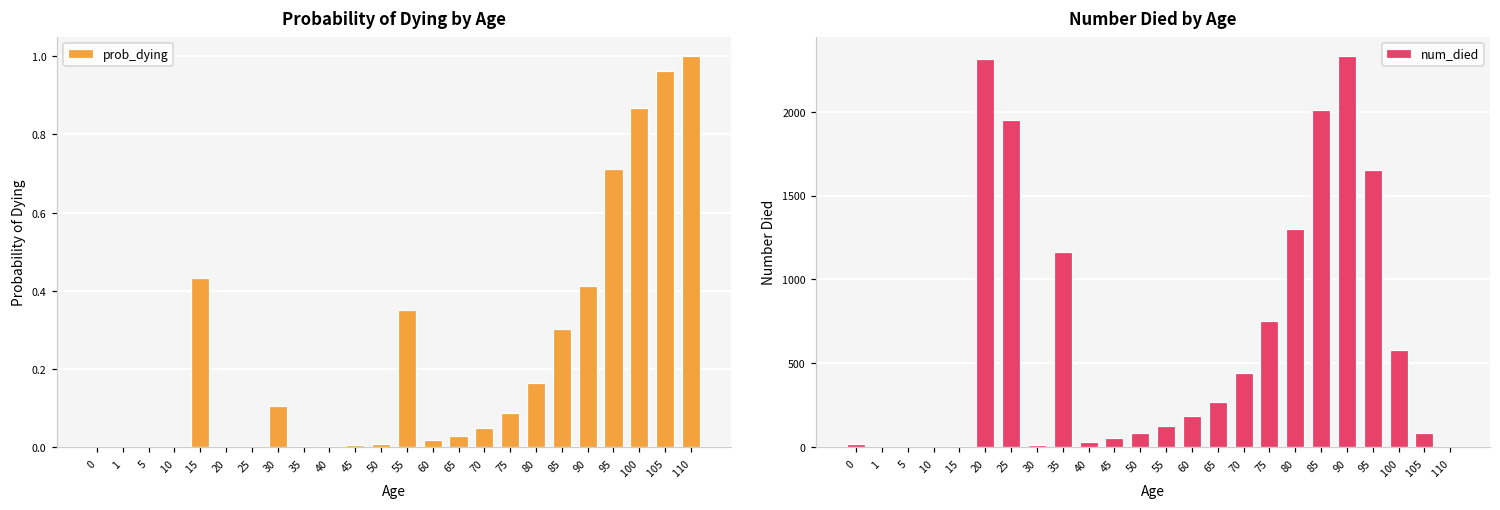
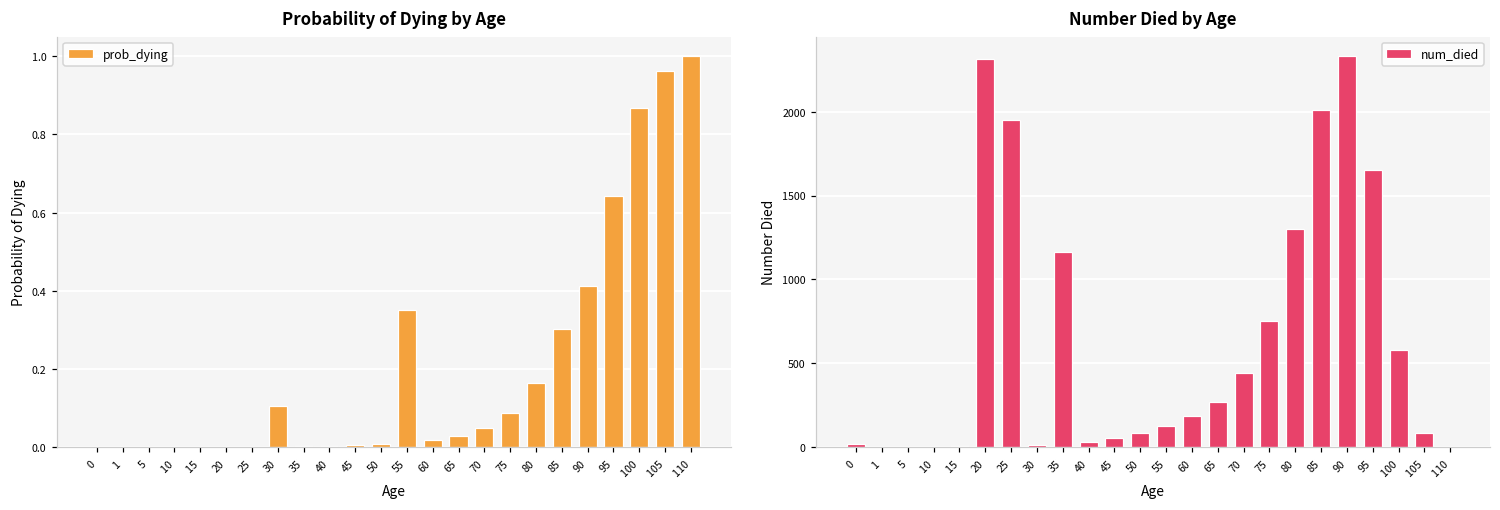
  {
    "Probability of Dying by Age": {
-     "15": 0.43,
+     "15": 0.00,
      "30": 0.11,
      "50": 0.01,
      "55": 0.35,
      "60": 0.02,
      "65": 0.03,
      "70": 0.05,
      "75": 0.09,
      "80": 0.16,
      "85": 0.30,
      "90": 0.41,
-     "95": 0.71,
+     "95": 0.64,
      "100": 0.87,
      "105": 0.96,
      "110": 1.00
    },
    "Number Died by Age": {
      "0": 20,
      "20": 2310,
      "25": 1950,
      "35": 1170,
      "40": 30,
      "45": 60,
      "50": 90,
      "55": 120,
      "60": 180,
      "65": 270,
      "70": 440,
      "75": 750,
      "80": 1300,
      "85": 2010,
      "90": 2330,
      "95": 1650,
      "100": 580,
      "105": 90
    }
  }
